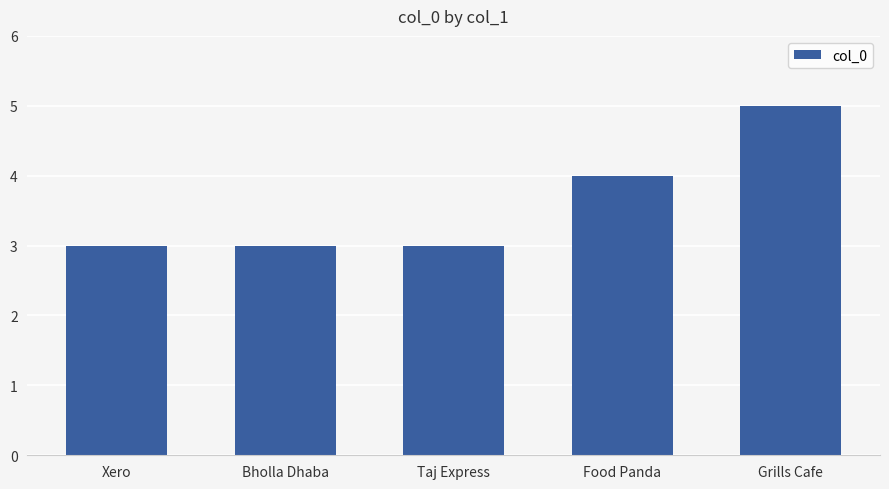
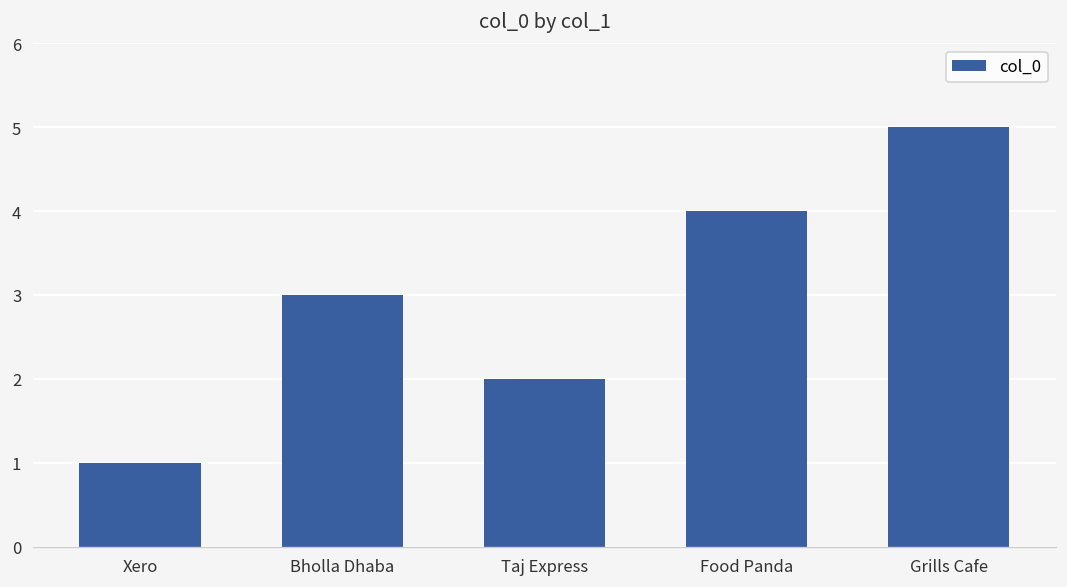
  {
-   "Xero": 3,
+   "Xero": 1,
    "Bholla Dhaba": 3,
-   "Taj Express": 3,
+   "Taj Express": 2,
    "Food Panda": 4,
    "Grills Cafe": 5
  }
